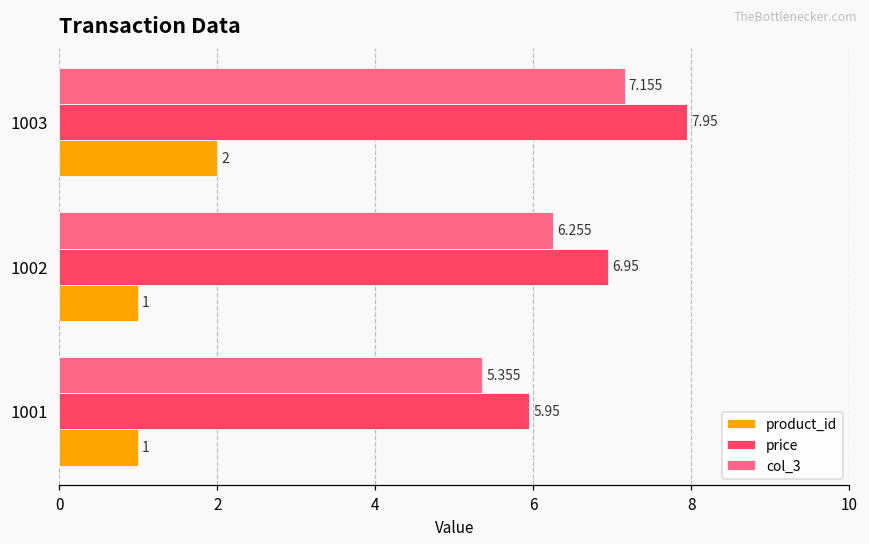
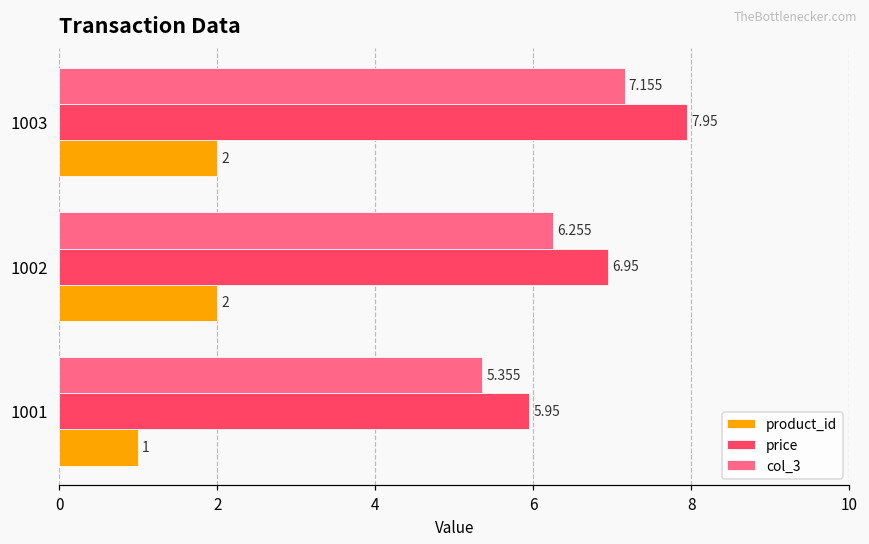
  {
    "product_id": {
      "1003": 2,
-     "1002": 1,
+     "1002": 2,
      "1001": 1
    }
  }
